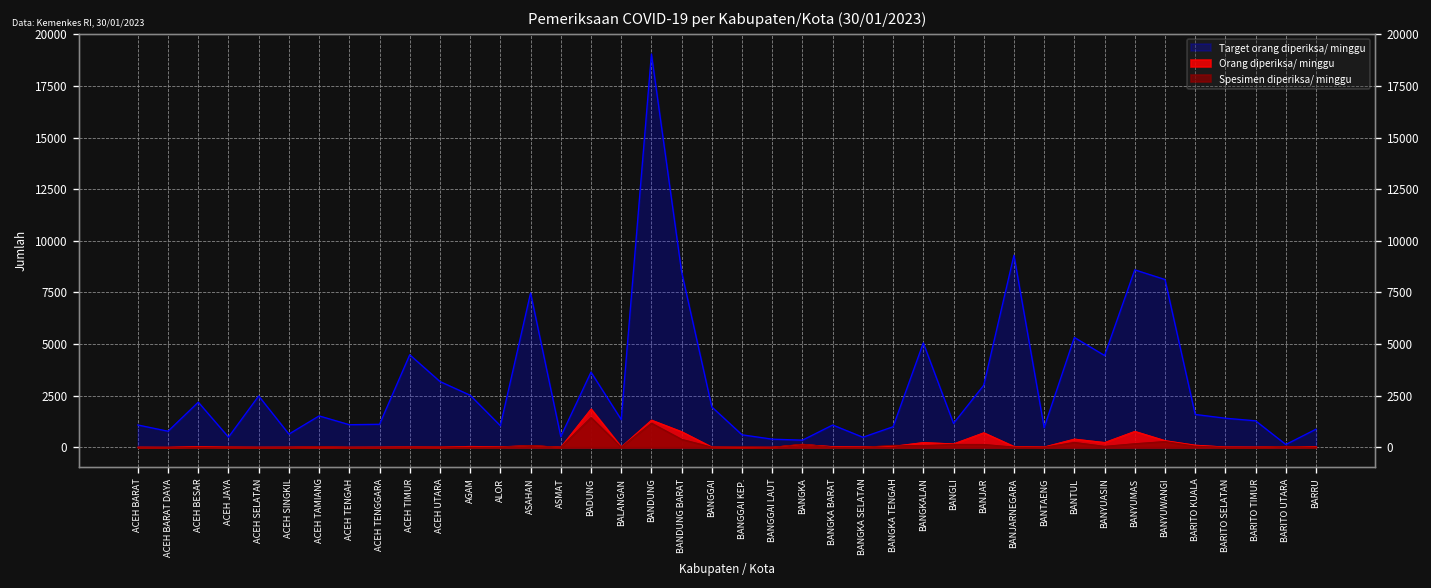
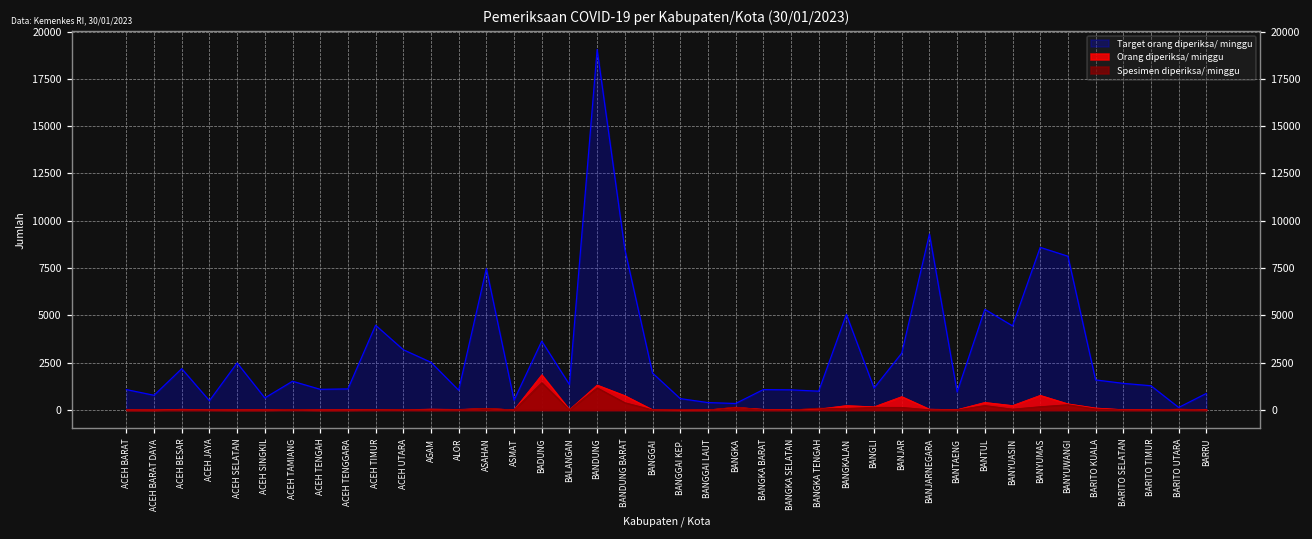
  {
    "Target orang diperiksa/ minggu": {
      "ACEH BARAT": 1100,
      "ACEH BARAT DAYA": 800,
      "ACEH BESAR": 2200,
      "ACEH JAYA": 500,
      "ACEH SELATAN": 2500,
      "ACEH SINGKIL": 600,
      "ACEH TAMIANG": 1500,
      "ACEH TENGAH": 1100,
      "ACEH TENGGARA": 1100,
      "ACEH TIMUR": 4500,
      "ACEH UTARA": 3200,
      "AGAM": 2500,
      "ALOR": 1000,
      "ASAHAN": 7500,
      "ASMAT": 500,
      "BADUNG": 3600,
      "BALANGAN": 1300,
      "BANDUNG": 19100,
      "BANDUNG BARAT": 8500,
      "BANGGAI": 2000,
      "BANGGAI KEP.": 600,
      "BANGGAI LAUT": 400,
      "BANGKA": 300,
      "BANGKA BARAT": 1100,
-     "BANGKA SELATAN": 500,
+     "BANGKA SELATAN": 1100,
      "BANGKA TENGAH": 1000,
      "BANGKALAN": 5100,
      "BANGLI": 1200,
      "BANJAR": 3000,
      "BANJARNEGARA": 9300,
      "BANTAENG": 1000,
      "BANTUL": 5300,
      "BANYUASIN": 4400,
      "BANYUMAS": 8600,
      "BANYUWANGI": 8100,
      "BARITO KUALA": 1600,
      "BARITO SELATAN": 1400,
      "BARITO TIMUR": 1300,
      "BARRU": 900
    },
    "Orang diperiksa/ minggu": {
      "BADUNG": 1900,
      "BANDUNG": 1300,
      "BANDUNG BARAT": 800,
      "BANGKALAN": 200,
      "BANJAR": 700,
      "BANTUL": 400,
      "BANYUASIN": 200,
      "BANYUMAS": 800
    },
    "Spesimen diperiksa/ minggu": {
      "BADUNG": 1400,
      "BANDUNG": 1200,
      "BANDUNG BARAT": 400,
      "BANGKALAN": 100,
      "BANJAR": 100,
      "BANTUL": 200,
      "BANYUASIN": 0,
      "BANYUMAS": 200
    }
  }
